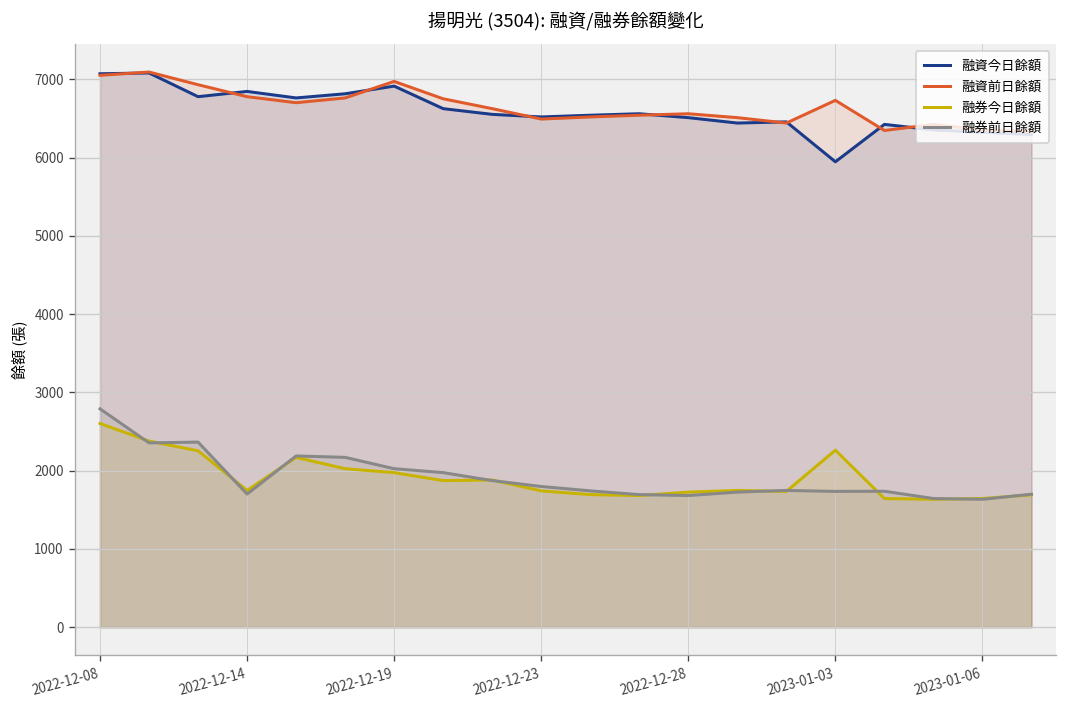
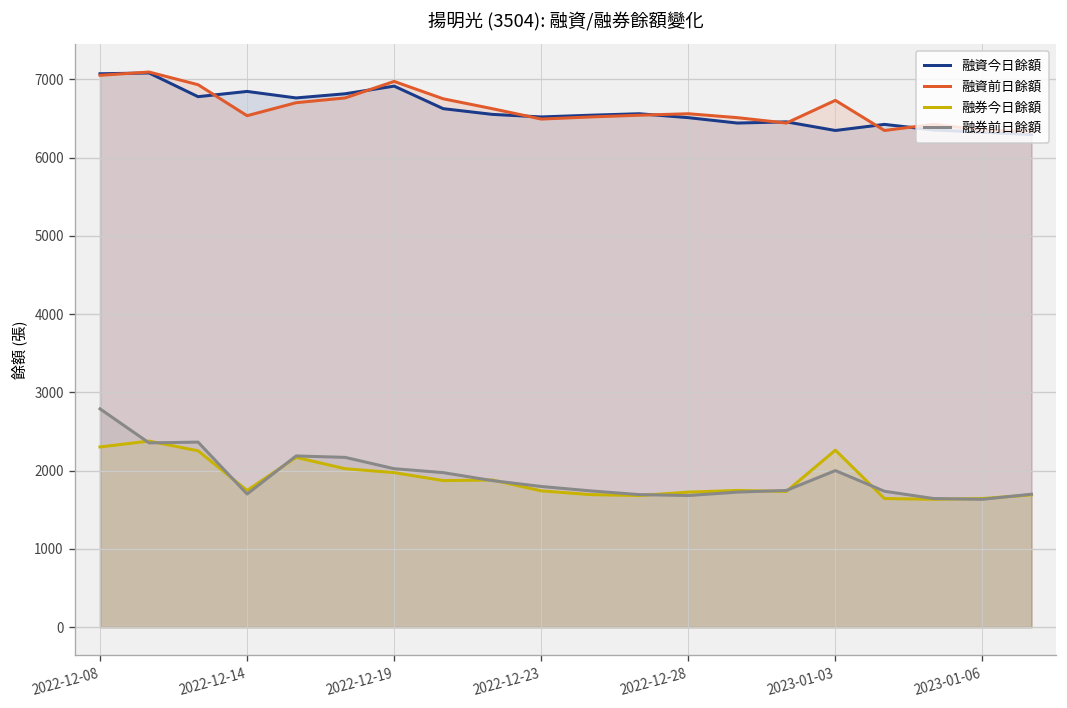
  {
    "融資今日餘額": {
      "2022-12-14": 6800,
      "2022-12-19": 6900,
      "2022-12-28": 6500,
-     "2023-01-03": 5900
+     "2023-01-03": 6300
    },
    "融資前日餘額": {
-     "2022-12-14": 6800,
+     "2022-12-14": 6500,
      "2022-12-19": 7000,
      "2022-12-28": 6600,
      "2023-01-03": 6700
    },
    "融券今日餘額": {
-     "2022-12-08": 2600,
+     "2022-12-08": 2300,
      "2022-12-14": 1700,
      "2022-12-19": 2000,
      "2022-12-23": 1700,
      "2022-12-28": 1700,
      "2023-01-03": 2300
    },
    "融券前日餘額": {
      "2022-12-08": 2800,
      "2022-12-14": 1700,
      "2022-12-19": 2000,
      "2022-12-23": 1800,
      "2022-12-28": 1700,
-     "2023-01-03": 1700
+     "2023-01-03": 2000
    }
  }
